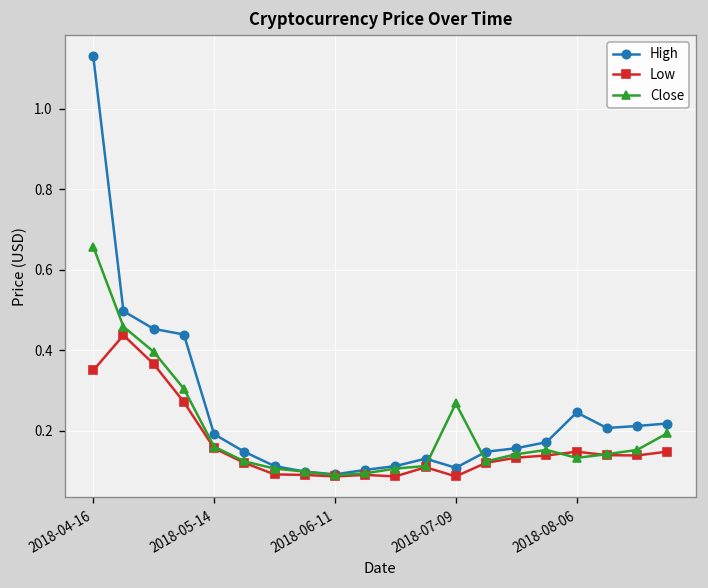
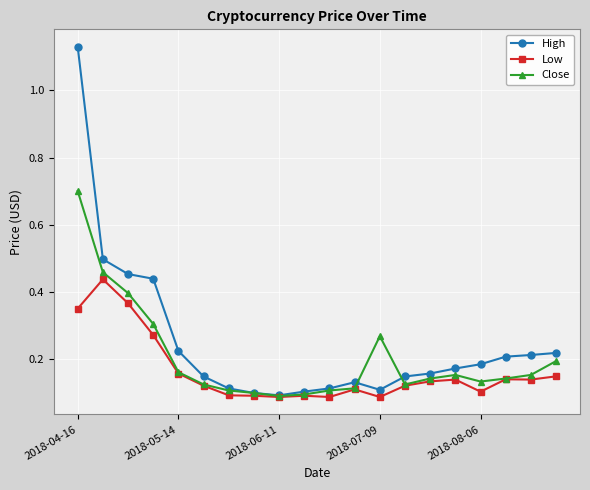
  {
    "High": {
      "2018-04-16": 1.13,
-     "2018-05-14": 0.19,
+     "2018-05-14": 0.22,
      "2018-07-09": 0.11,
-     "2018-08-06": 0.25
+     "2018-08-06": 0.18
    },
    "Low": {
      "2018-04-16": 0.35,
      "2018-07-09": 0.09,
-     "2018-08-06": 0.15
+     "2018-08-06": 0.10
    },
    "Close": {
-     "2018-04-16": 0.66,
+     "2018-04-16": 0.70,
      "2018-07-09": 0.27,
      "2018-08-06": 0.13
    }
  }
